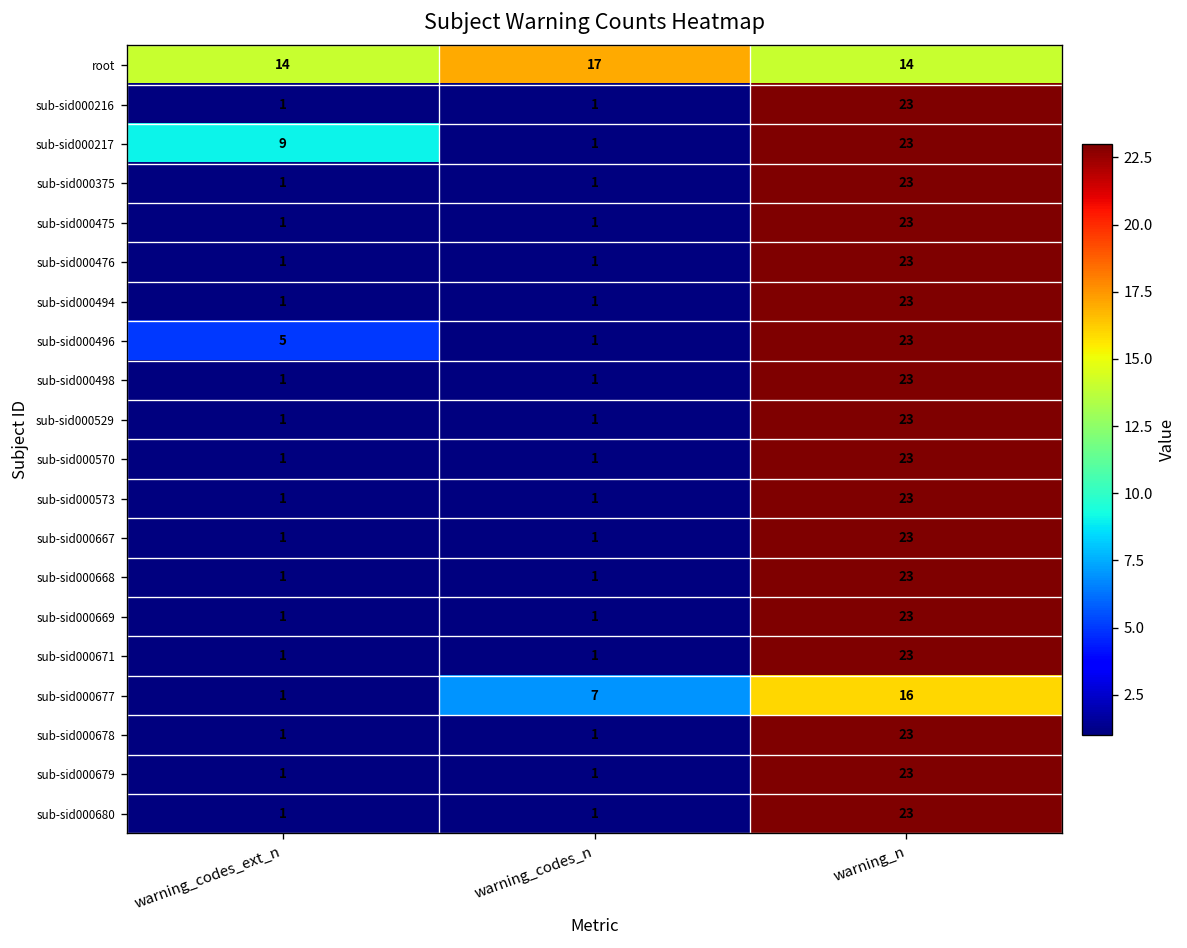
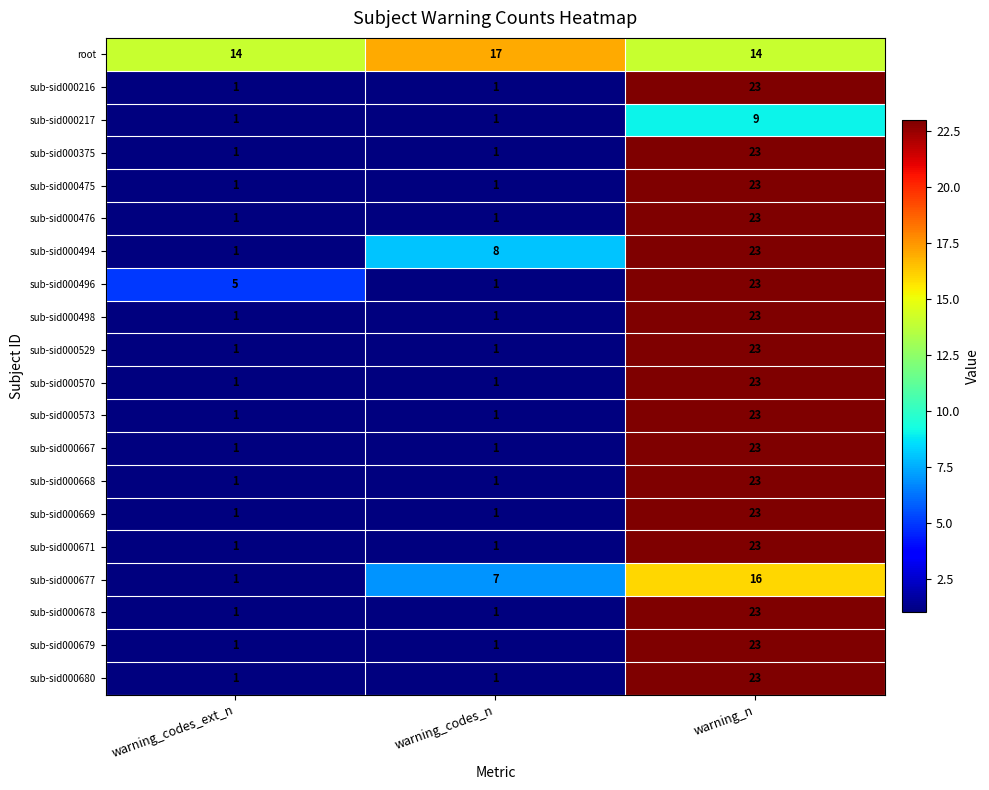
  {
    "root": {
      "warning_codes_ext_n": 14,
      "warning_codes_n": 17,
      "warning_n": 14
    },
    "sub-sid000216": {
      "warning_codes_ext_n": 1,
      "warning_codes_n": 1,
      "warning_n": 23
    },
    "sub-sid000217": {
-     "warning_codes_ext_n": 9,
+     "warning_codes_ext_n": 1,
      "warning_codes_n": 1,
-     "warning_n": 23
+     "warning_n": 9
    },
    "sub-sid000375": {
      "warning_codes_ext_n": 1,
      "warning_codes_n": 1,
      "warning_n": 23
    },
    "sub-sid000475": {
      "warning_codes_ext_n": 1,
      "warning_codes_n": 1,
      "warning_n": 23
    },
    "sub-sid000476": {
      "warning_codes_ext_n": 1,
      "warning_codes_n": 1,
      "warning_n": 23
    },
    "sub-sid000494": {
      "warning_codes_ext_n": 1,
-     "warning_codes_n": 1,
+     "warning_codes_n": 8,
      "warning_n": 23
    },
    "sub-sid000496": {
      "warning_codes_ext_n": 5,
      "warning_codes_n": 1,
      "warning_n": 23
    },
    "sub-sid000498": {
      "warning_codes_ext_n": 1,
      "warning_codes_n": 1,
      "warning_n": 23
    },
    "sub-sid000529": {
      "warning_codes_ext_n": 1,
      "warning_codes_n": 1,
      "warning_n": 23
    },
    "sub-sid000570": {
      "warning_codes_ext_n": 1,
      "warning_codes_n": 1,
      "warning_n": 23
    },
    "sub-sid000573": {
      "warning_codes_ext_n": 1,
      "warning_codes_n": 1,
      "warning_n": 23
    },
    "sub-sid000667": {
      "warning_codes_ext_n": 1,
      "warning_codes_n": 1,
      "warning_n": 23
    },
    "sub-sid000668": {
      "warning_codes_ext_n": 1,
      "warning_codes_n": 1,
      "warning_n": 23
    },
    "sub-sid000669": {
      "warning_codes_ext_n": 1,
      "warning_codes_n": 1,
      "warning_n": 23
    },
    "sub-sid000671": {
      "warning_codes_ext_n": 1,
      "warning_codes_n": 1,
      "warning_n": 23
    },
    "sub-sid000677": {
      "warning_codes_ext_n": 1,
      "warning_codes_n": 7,
      "warning_n": 16
    },
    "sub-sid000678": {
      "warning_codes_ext_n": 1,
      "warning_codes_n": 1,
      "warning_n": 23
    },
    "sub-sid000679": {
      "warning_codes_ext_n": 1,
      "warning_codes_n": 1,
      "warning_n": 23
    },
    "sub-sid000680": {
      "warning_codes_ext_n": 1,
      "warning_codes_n": 1,
      "warning_n": 23
    }
  }
